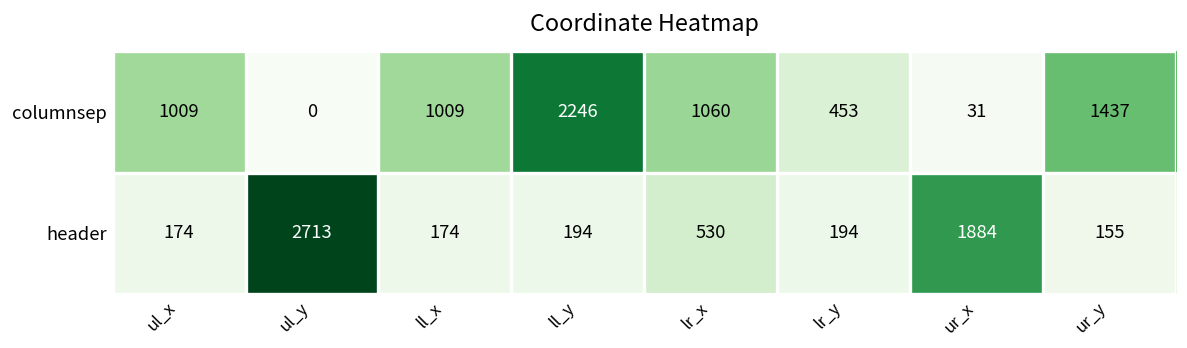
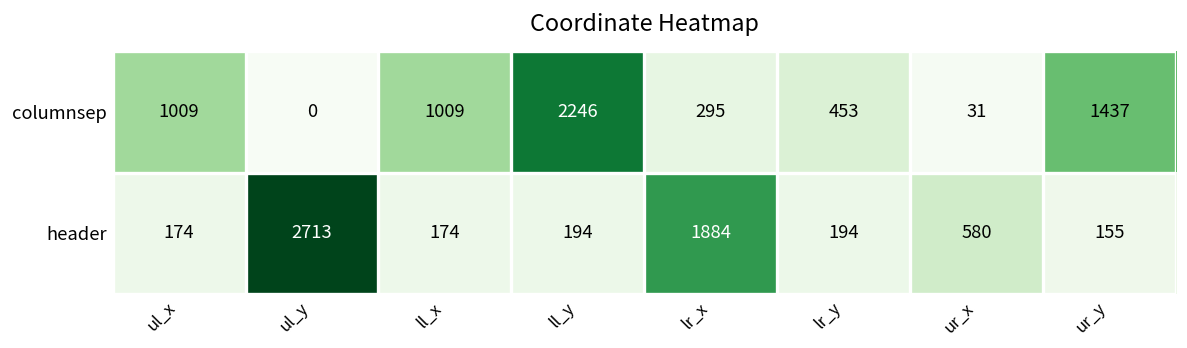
  {
    "columnsep": {
      "ul_x": 1009,
      "ul_y": 0,
      "ll_x": 1009,
      "ll_y": 2246,
-     "lr_x": 1060,
+     "lr_x": 295,
      "lr_y": 453,
      "ur_x": 31,
      "ur_y": 1437
    },
    "header": {
      "ul_x": 174,
      "ul_y": 2713,
      "ll_x": 174,
      "ll_y": 194,
-     "lr_x": 530,
+     "lr_x": 1884,
      "lr_y": 194,
-     "ur_x": 1884,
+     "ur_x": 580,
      "ur_y": 155
    }
  }
